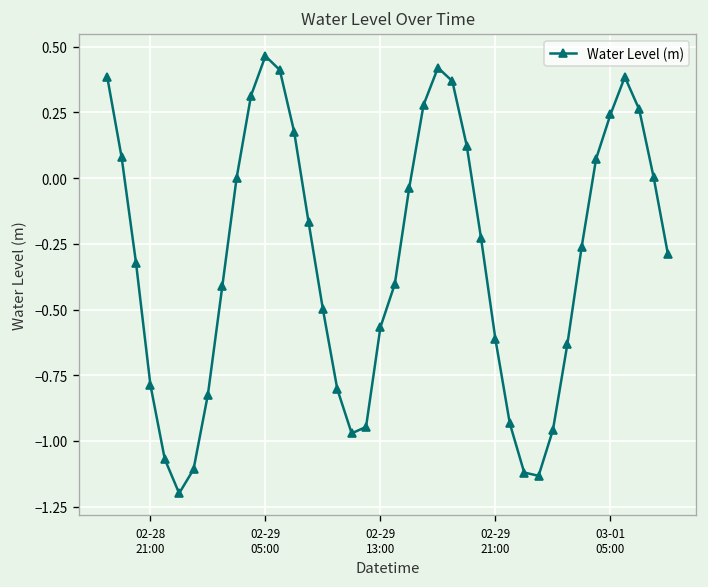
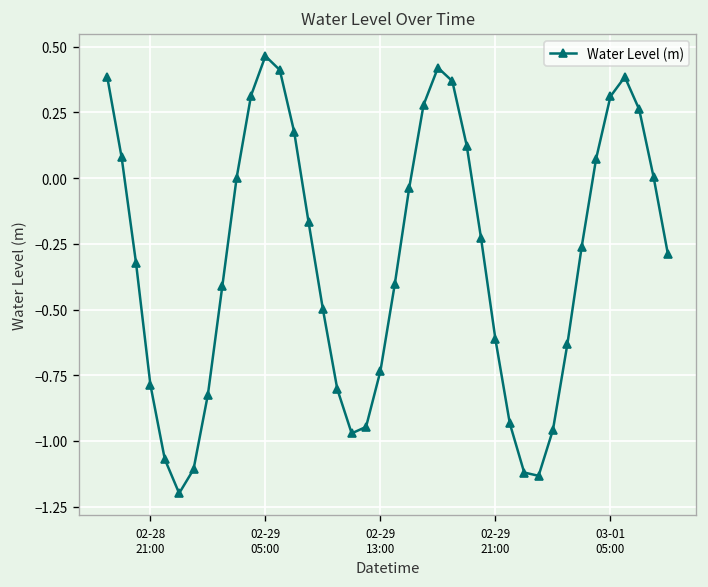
  {
    "02-28 21:00": -0.79,
    "02-29 05:00": 0.46,
-   "02-29 13:00": -0.57,
+   "02-29 13:00": -0.73,
    "02-29 21:00": -0.61,
-   "03-01 05:00": 0.24
+   "03-01 05:00": 0.31
  }
